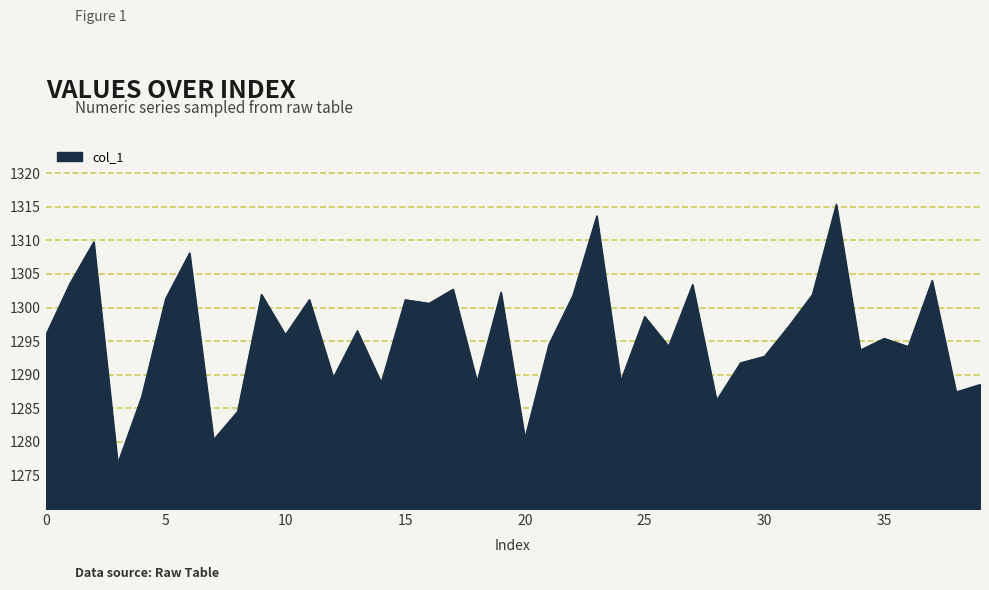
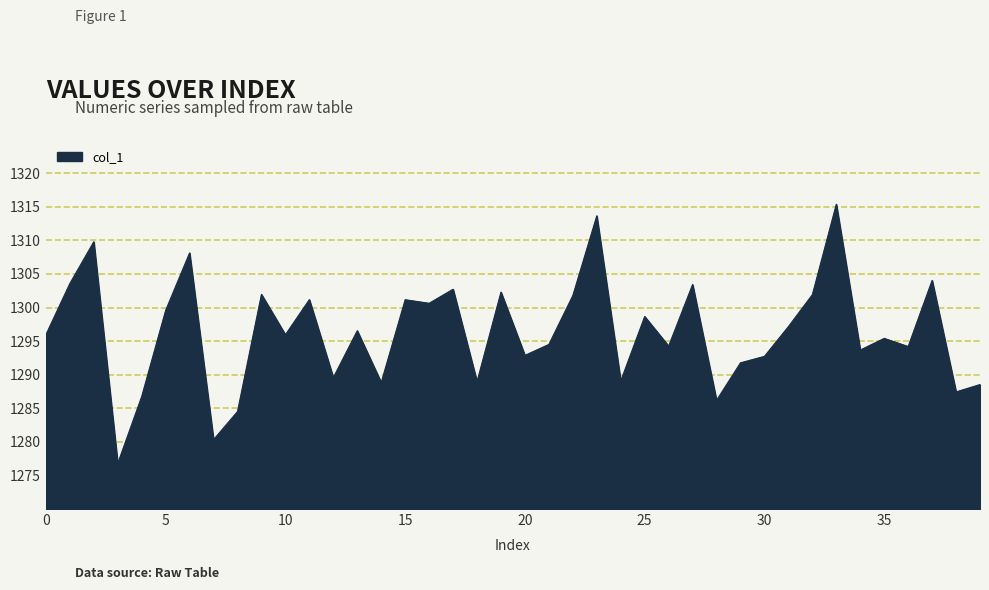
  {
    "0": 1296,
-   "5": 1301,
+   "5": 1300,
    "10": 1296,
    "15": 1301,
-   "20": 1281,
+   "20": 1293,
    "25": 1299,
    "30": 1293,
    "35": 1295
  }
